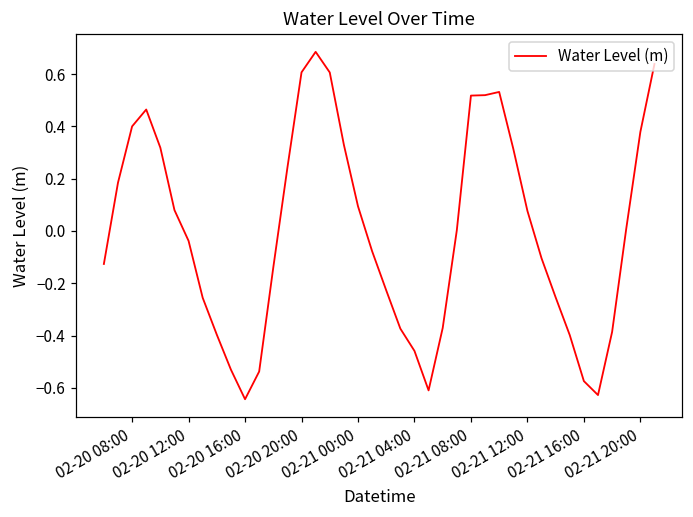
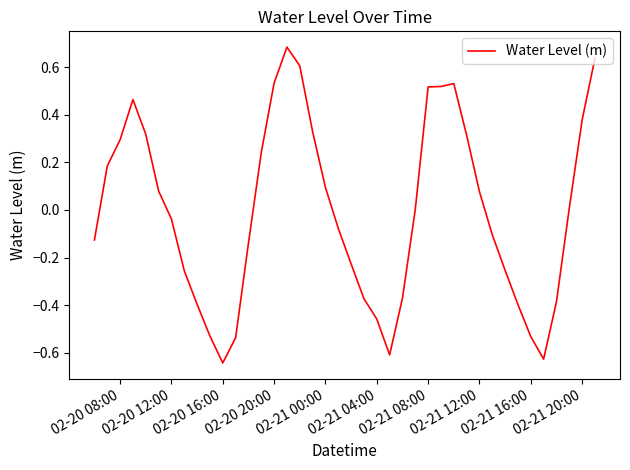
  {
-   "02-20 08:00": 0.40,
+   "02-20 08:00": 0.30,
    "02-20 12:00": -0.04,
    "02-20 16:00": -0.64,
-   "02-20 20:00": 0.61,
+   "02-20 20:00": 0.53,
    "02-21 00:00": 0.09,
    "02-21 04:00": -0.46,
    "02-21 08:00": 0.52,
    "02-21 12:00": 0.08,
-   "02-21 16:00": -0.57,
+   "02-21 16:00": -0.53,
    "02-21 20:00": 0.38
  }
